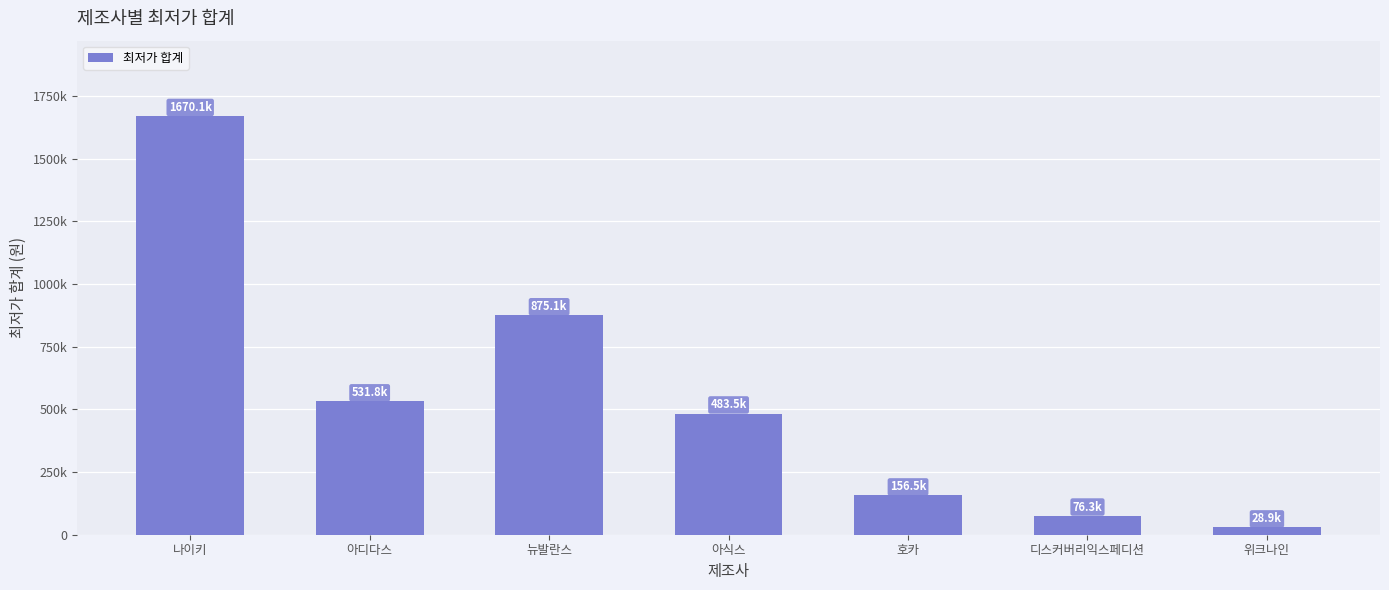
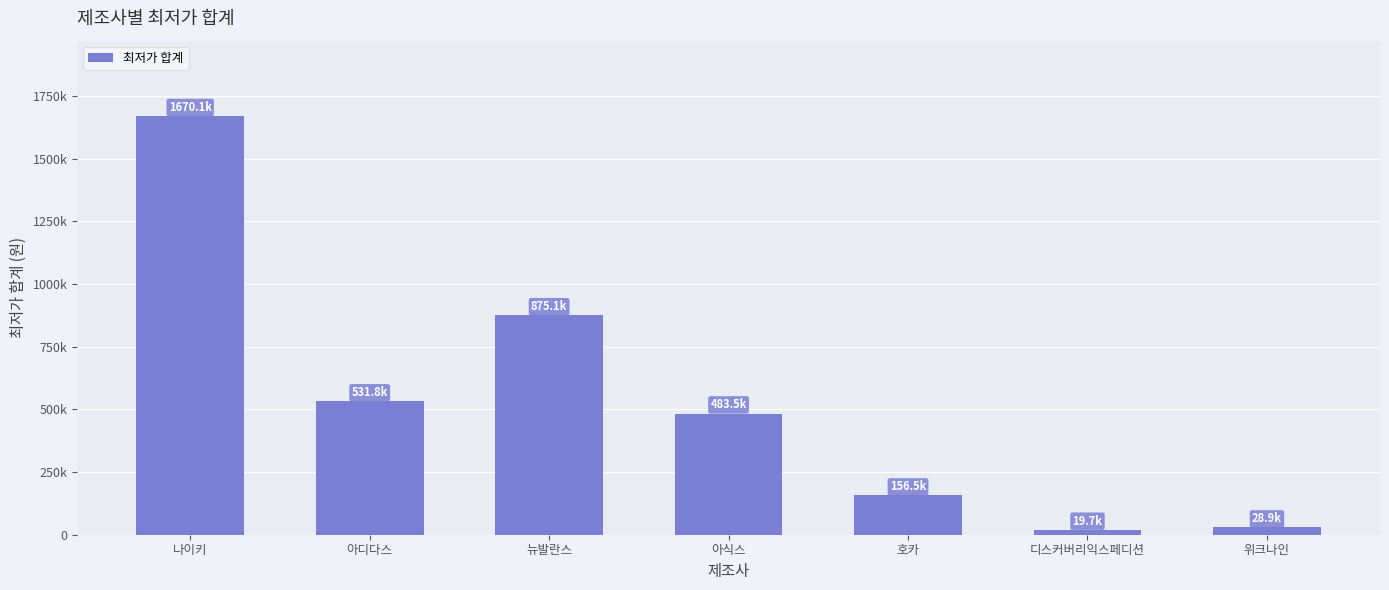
  {
-   "디스커버리익스페디션": "76.3k"
+   "디스커버리익스페디션": "19.7k"
  }
